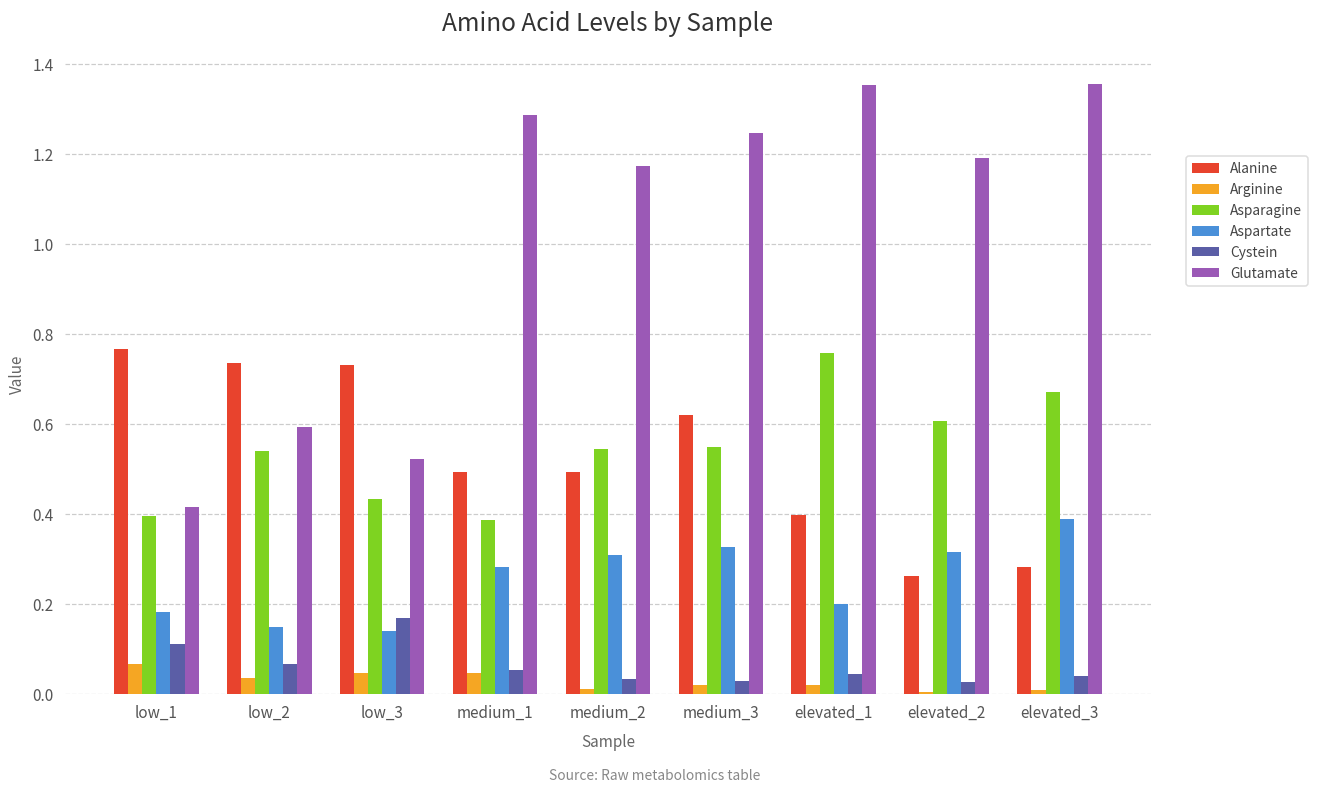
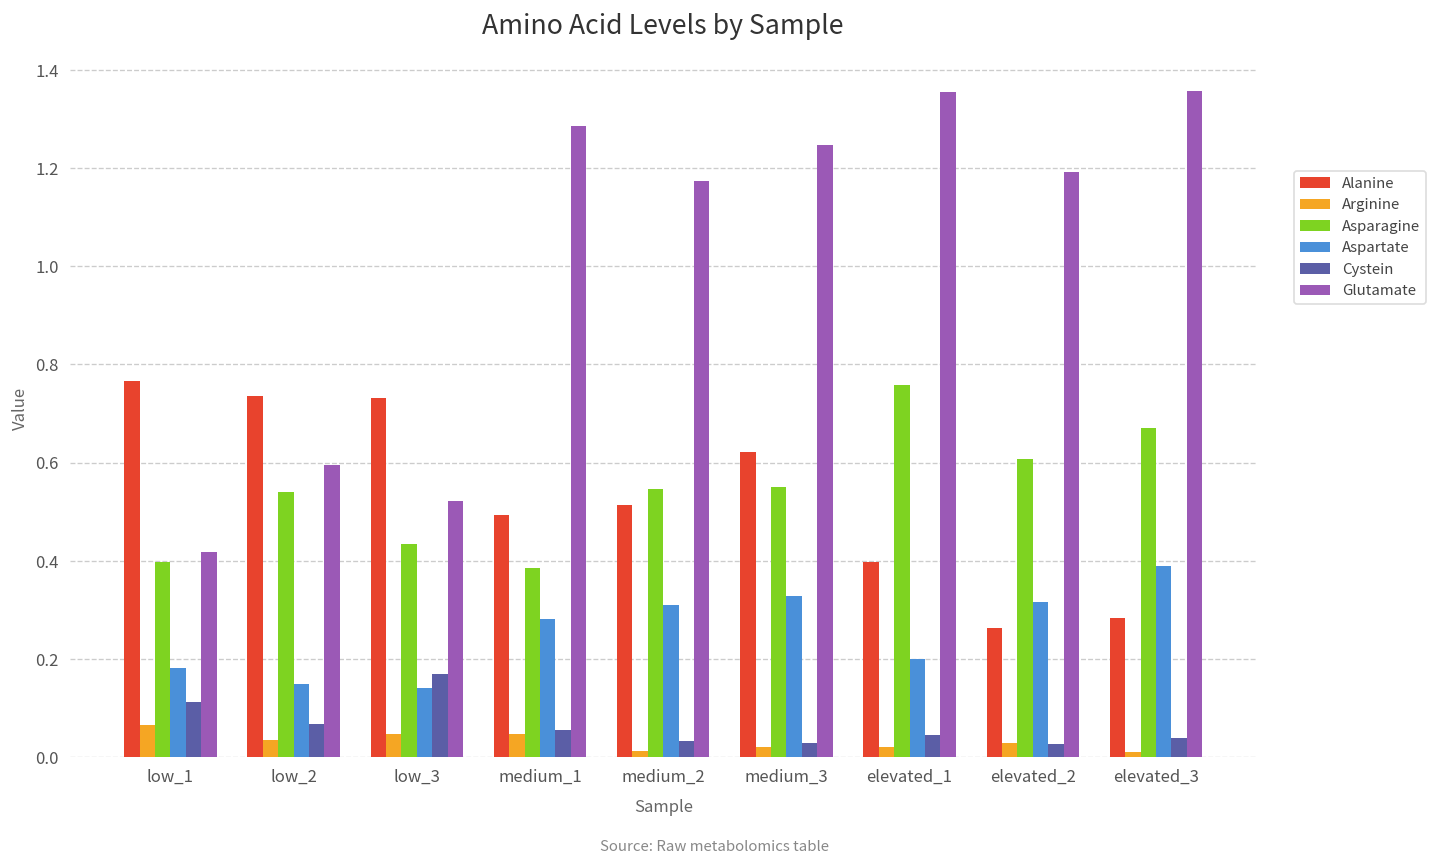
  {
    "Alanine": {
      "low_1": 0.77,
      "low_2": 0.74,
      "low_3": 0.73,
      "medium_1": 0.49,
-     "medium_2": 0.49,
+     "medium_2": 0.51,
      "medium_3": 0.62,
      "elevated_1": 0.40,
      "elevated_2": 0.26,
      "elevated_3": 0.28
    },
    "Arginine": {
      "low_1": 0.07,
      "low_2": 0.03,
      "low_3": 0.05,
      "medium_1": 0.05,
      "medium_2": 0.01,
      "medium_3": 0.02,
      "elevated_1": 0.02,
-     "elevated_2": 0.00,
+     "elevated_2": 0.03,
      "elevated_3": 0.01
    },
    "Asparagine": {
      "low_1": 0.40,
      "low_2": 0.54,
      "low_3": 0.43,
      "medium_1": 0.39,
      "medium_2": 0.55,
      "medium_3": 0.55,
      "elevated_1": 0.76,
      "elevated_2": 0.61,
      "elevated_3": 0.67
    },
    "Aspartate": {
      "low_1": 0.18,
      "low_2": 0.15,
      "low_3": 0.14,
      "medium_1": 0.28,
      "medium_2": 0.31,
      "medium_3": 0.33,
      "elevated_1": 0.20,
      "elevated_2": 0.32,
      "elevated_3": 0.39
    },
    "Cystein": {
      "low_1": 0.11,
      "low_2": 0.07,
      "low_3": 0.17,
      "medium_1": 0.05,
      "medium_2": 0.03,
      "medium_3": 0.03,
      "elevated_1": 0.04,
      "elevated_2": 0.03,
      "elevated_3": 0.04
    },
    "Glutamate": {
      "low_1": 0.42,
      "low_2": 0.59,
      "low_3": 0.52,
      "medium_1": 1.29,
      "medium_2": 1.17,
      "medium_3": 1.25,
      "elevated_1": 1.35,
      "elevated_2": 1.19,
      "elevated_3": 1.36
    }
  }
